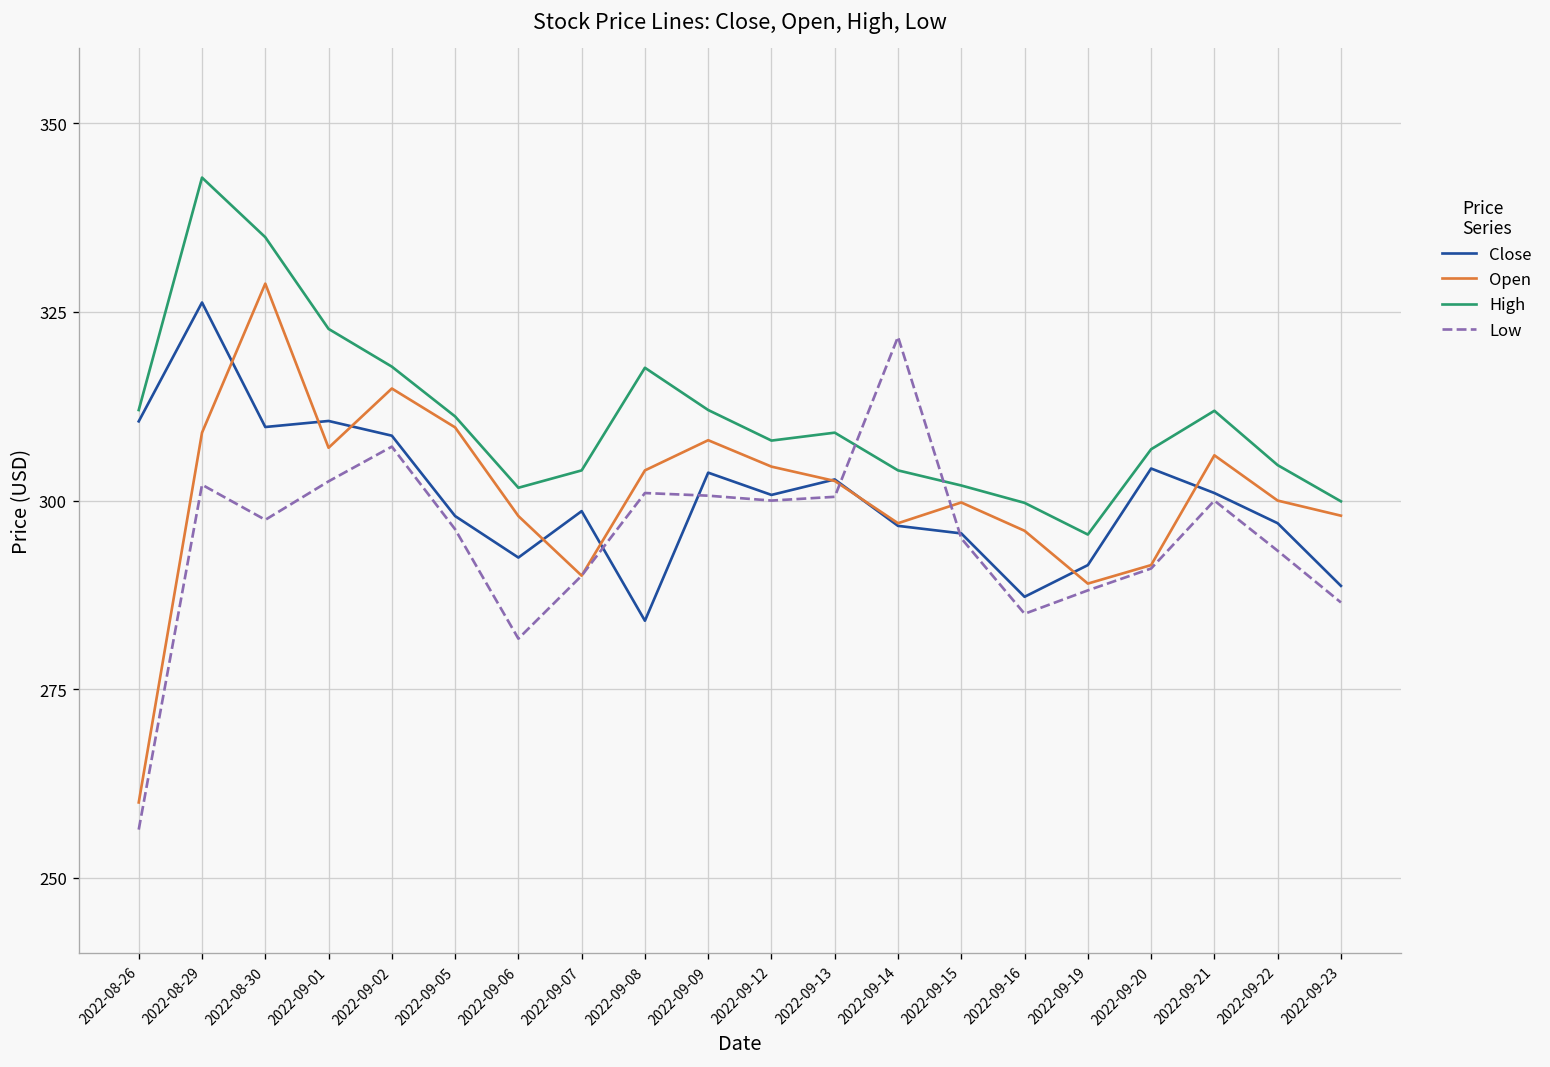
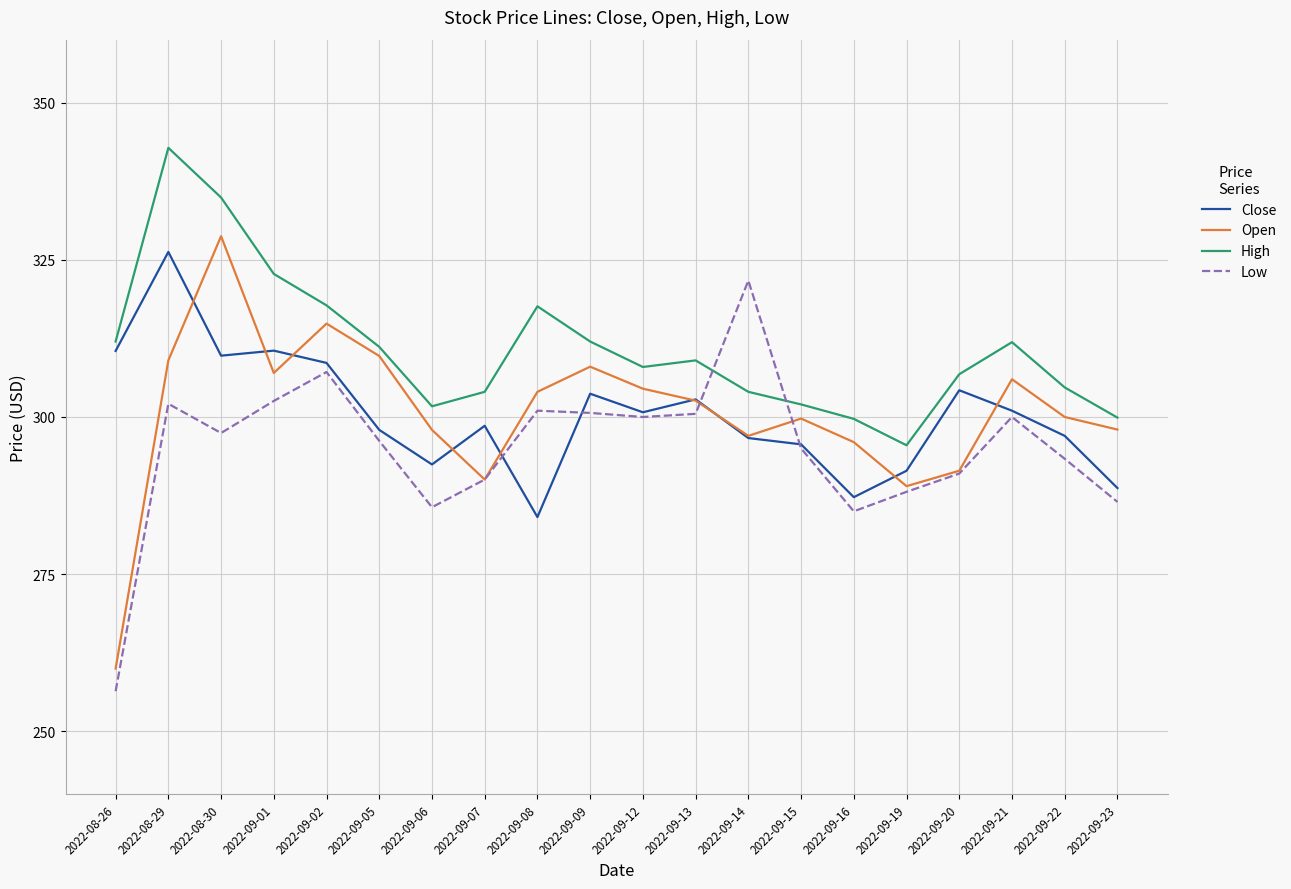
  {
    "Close": {
      "2022-08-26": 311,
      "2022-08-29": 326,
      "2022-08-30": 310,
      "2022-09-01": 311,
      "2022-09-02": 309,
      "2022-09-05": 298,
      "2022-09-06": 292,
      "2022-09-07": 299,
      "2022-09-08": 284,
      "2022-09-09": 304,
      "2022-09-12": 301,
      "2022-09-15": 296,
      "2022-09-16": 287,
      "2022-09-19": 291,
      "2022-09-20": 304,
      "2022-09-21": 301,
      "2022-09-22": 297,
      "2022-09-23": 289
    },
    "Open": {
      "2022-08-26": 260,
      "2022-08-29": 309,
      "2022-08-30": 329,
      "2022-09-01": 307,
      "2022-09-02": 315,
      "2022-09-05": 310,
      "2022-09-06": 298,
      "2022-09-08": 304,
      "2022-09-09": 308,
      "2022-09-12": 305,
      "2022-09-15": 300,
      "2022-09-16": 296,
      "2022-09-19": 289,
      "2022-09-20": 291,
      "2022-09-21": 306,
      "2022-09-22": 300,
      "2022-09-23": 298
    },
    "High": {
      "2022-08-26": 312,
      "2022-08-29": 343,
      "2022-08-30": 335,
      "2022-09-01": 323,
      "2022-09-02": 318,
      "2022-09-05": 311,
      "2022-09-06": 302,
      "2022-09-07": 304,
      "2022-09-08": 318,
      "2022-09-09": 312,
      "2022-09-12": 308,
      "2022-09-13": 309,
      "2022-09-14": 304,
      "2022-09-15": 302,
      "2022-09-16": 300,
      "2022-09-19": 296,
      "2022-09-20": 307,
      "2022-09-21": 312,
      "2022-09-22": 305,
      "2022-09-23": 300
    },
    "Low": {
      "2022-08-26": 256,
      "2022-08-29": 302,
      "2022-08-30": 297,
      "2022-09-01": 303,
      "2022-09-02": 307,
      "2022-09-05": 296,
-     "2022-09-06": 282,
+     "2022-09-06": 286,
      "2022-09-08": 301,
      "2022-09-09": 301,
      "2022-09-12": 300,
      "2022-09-13": 301,
      "2022-09-14": 322,
      "2022-09-15": 295,
      "2022-09-16": 285,
      "2022-09-19": 288,
      "2022-09-20": 291,
      "2022-09-21": 300,
      "2022-09-22": 293,
      "2022-09-23": 287
    }
  }
